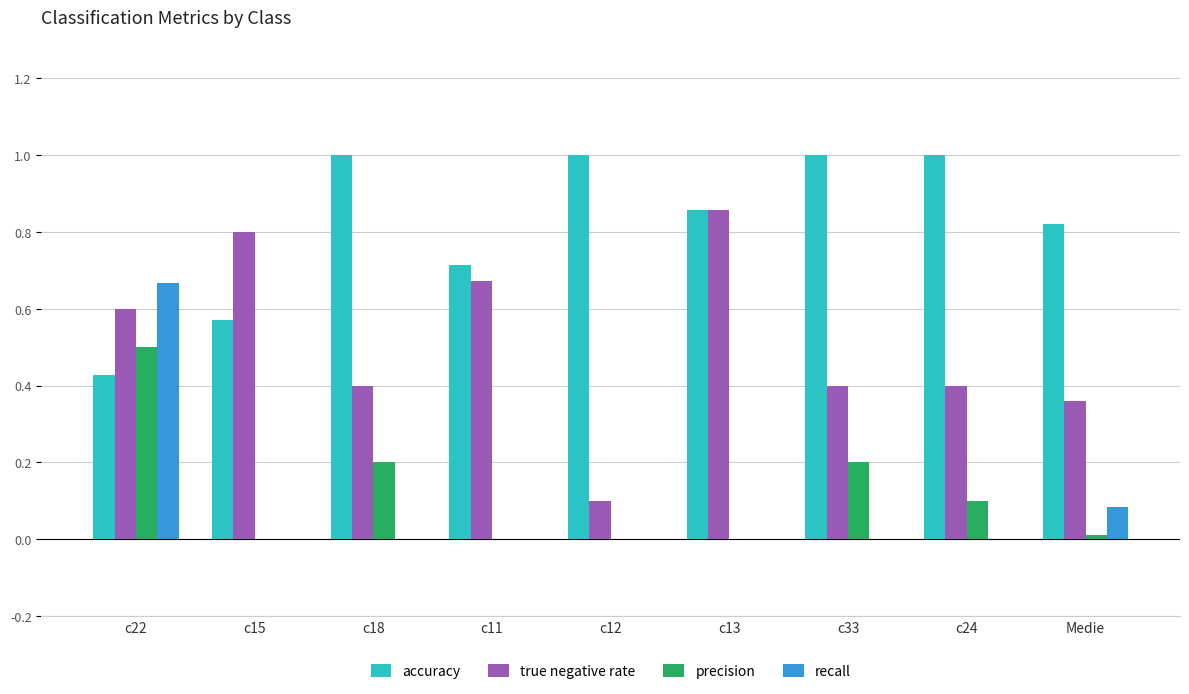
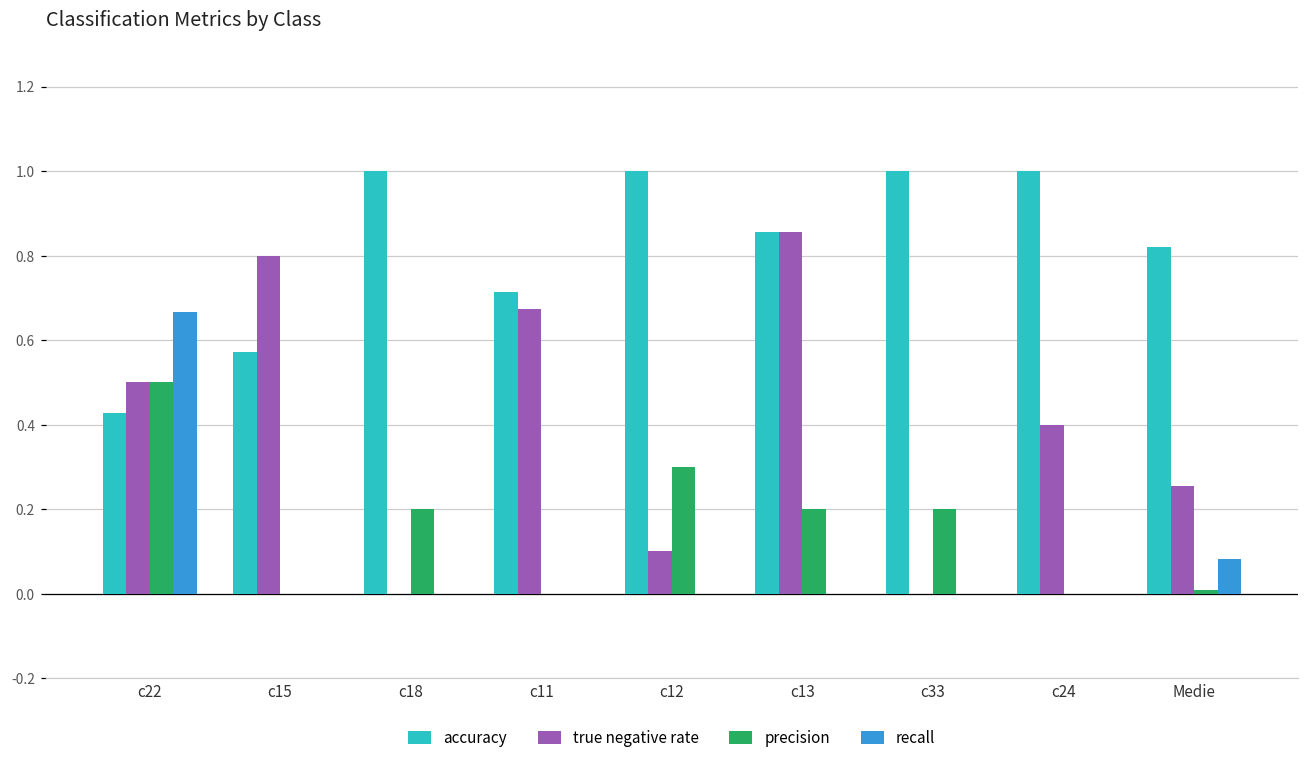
  {
    "true negative rate": {
-     "c22": 0.6,
+     "c22": 0.5,
      "c15": 0.80,
-     "c18": 0.4,
+     "c18": 0.0,
      "c11": 0.67,
      "c12": 0.10,
      "c13": 0.86,
-     "c33": 0.4,
+     "c33": 0.0,
      "c24": 0.40,
-     "Medie": 0.36
+     "Medie": 0.26
    },
    "precision": {
      "c22": 0.5,
      "c15": 0.0,
      "c18": 0.2,
      "c11": 0.0,
-     "c12": 0.0,
-     "c13": 0.0,
+     "c12": 0.3,
+     "c13": 0.2,
      "c33": 0.2,
-     "c24": 0.1,
+     "c24": 0.0,
      "Medie": 0.01
    }
  }
